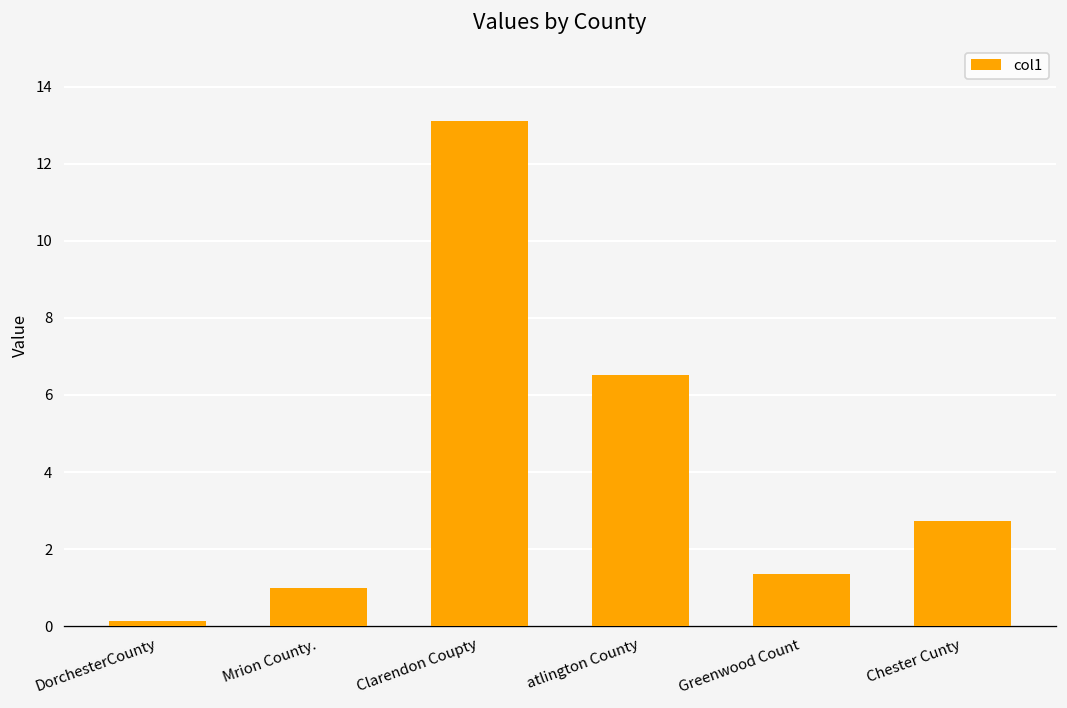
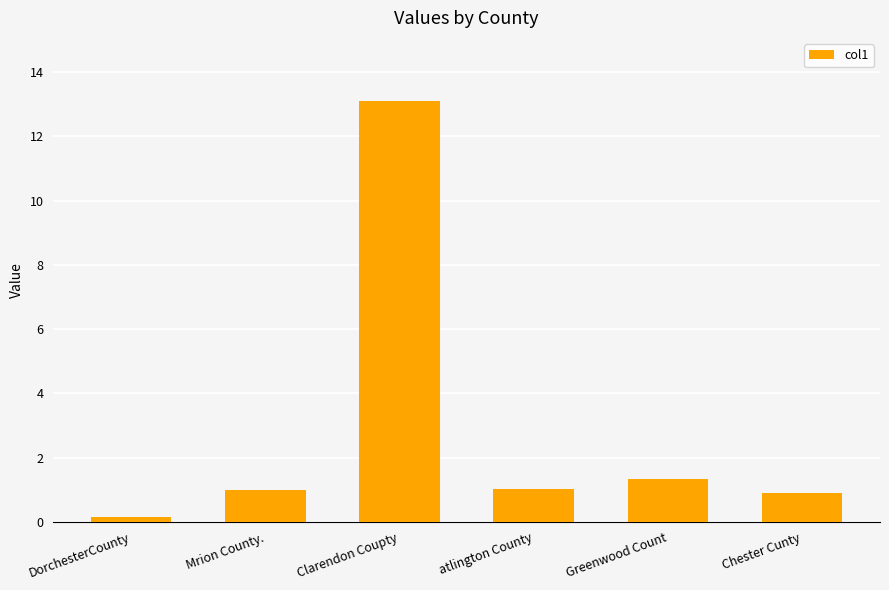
  {
    "DorchesterCounty": 0.1,
    "Mrion County.": 1.0,
    "Clarendon Coupty": 13.1,
-   "atlington County": 6.5,
+   "atlington County": 1.0,
    "Greenwood Count": 1.3,
-   "Chester Cunty": 2.7
+   "Chester Cunty": 0.9
  }
